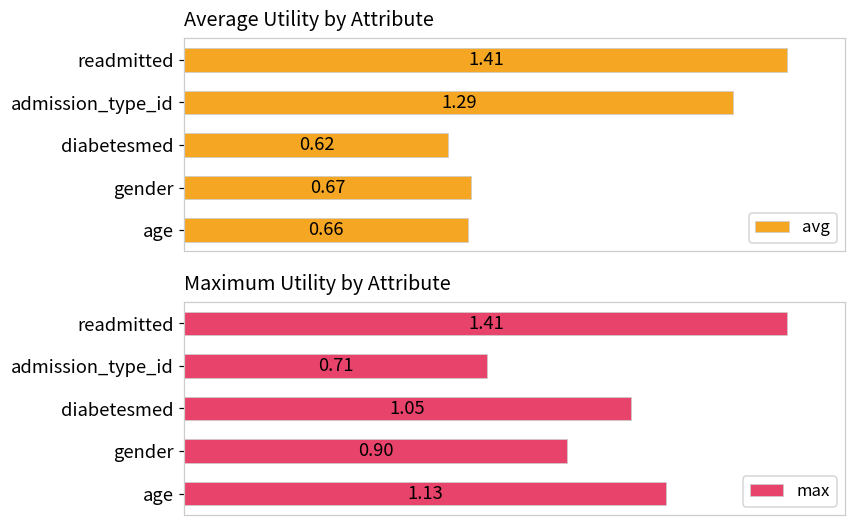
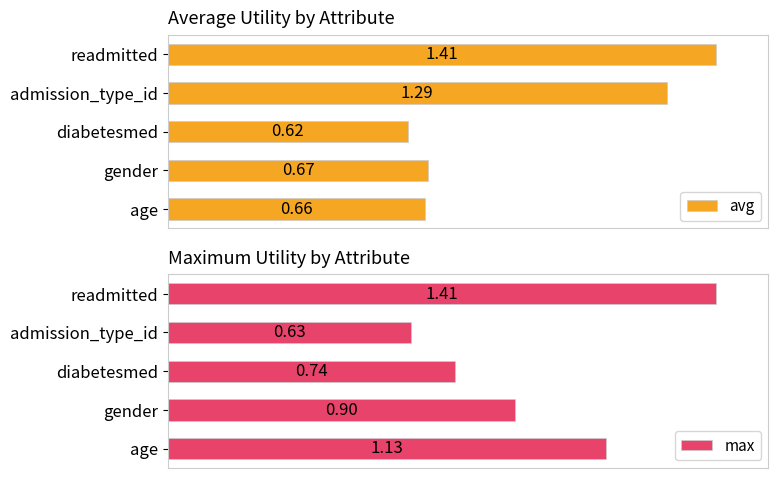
  {
    "Average Utility by Attribute": {
      "readmitted": 1.41,
      "admission_type_id": 1.29,
      "diabetesmed": 0.62,
      "gender": 0.67,
      "age": 0.66
    },
    "Maximum Utility by Attribute": {
      "readmitted": 1.41,
-     "admission_type_id": 0.71,
-     "diabetesmed": 1.05,
+     "admission_type_id": 0.63,
+     "diabetesmed": 0.74,
      "gender": 0.90,
      "age": 1.13
    }
  }
